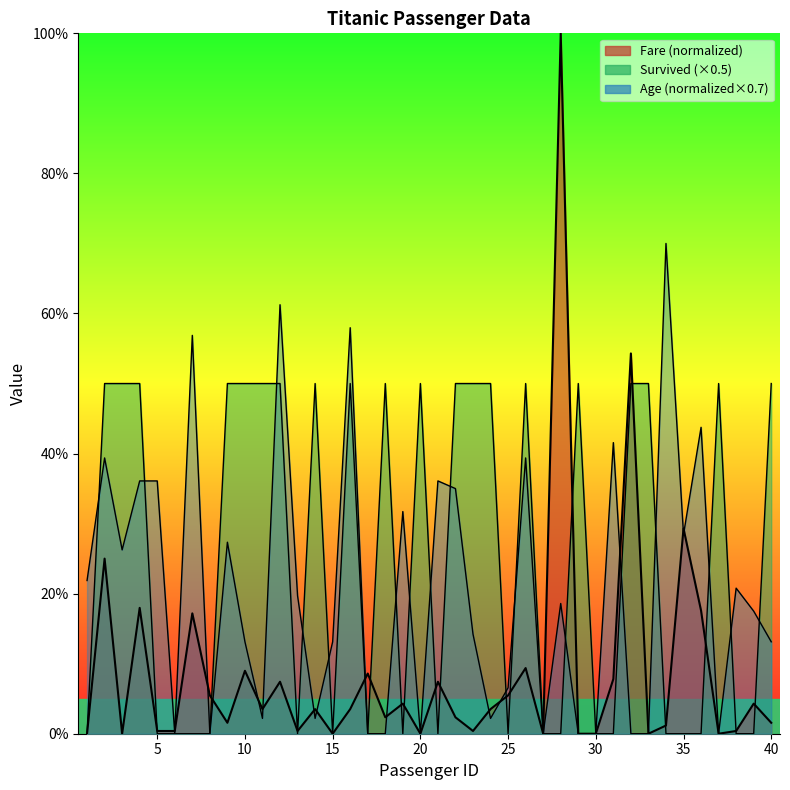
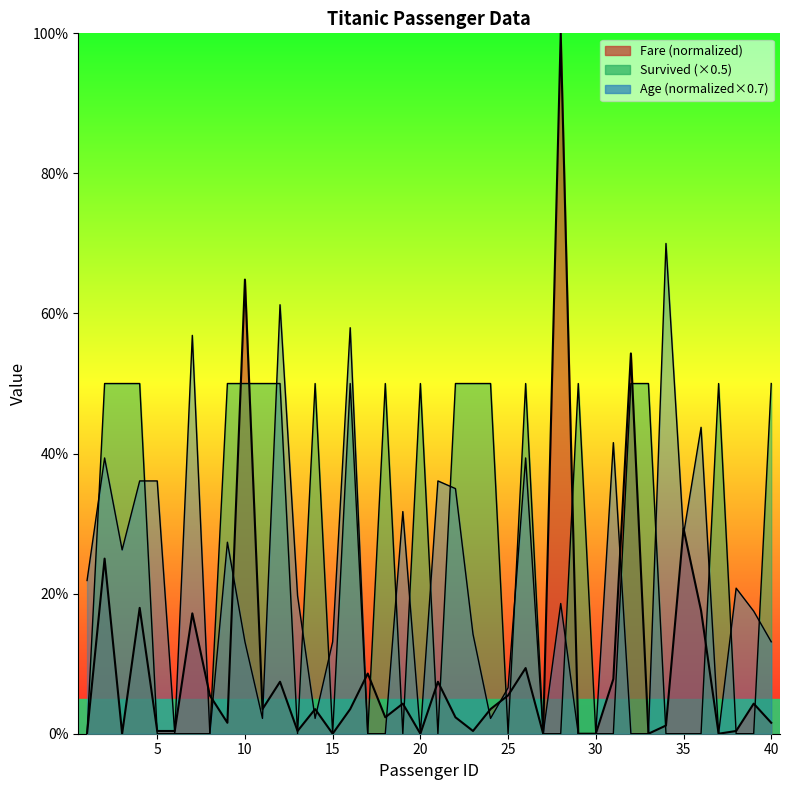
  {
    "Fare (normalized)": {
-     "10": "9%",
+     "10": "65%",
      "25": "5%",
      "35": "29%"
    },
    "Survived (×0.5)": {
      "10": "50%",
      "20": "50%",
      "40": "50%"
    },
    "Age (normalized×0.7)": {
      "5": "36%",
      "10": "13%",
      "15": "13%",
      "25": "7%",
      "35": "28%",
      "40": "13%"
    }
  }
